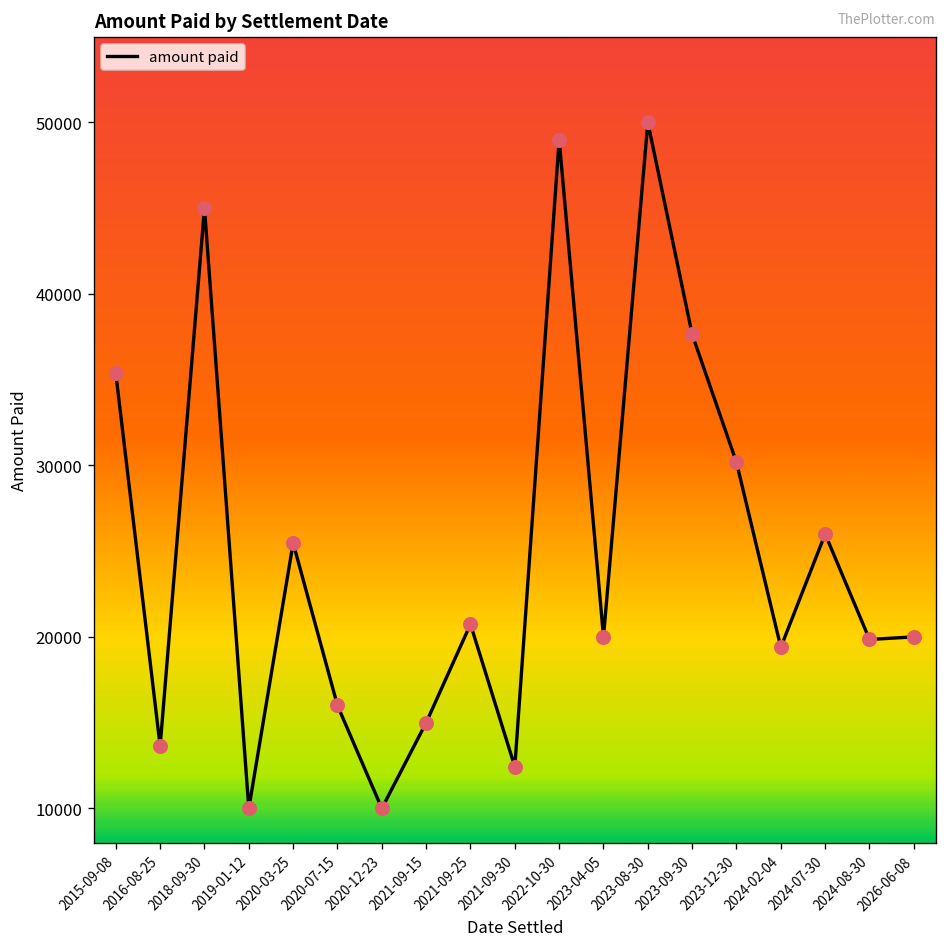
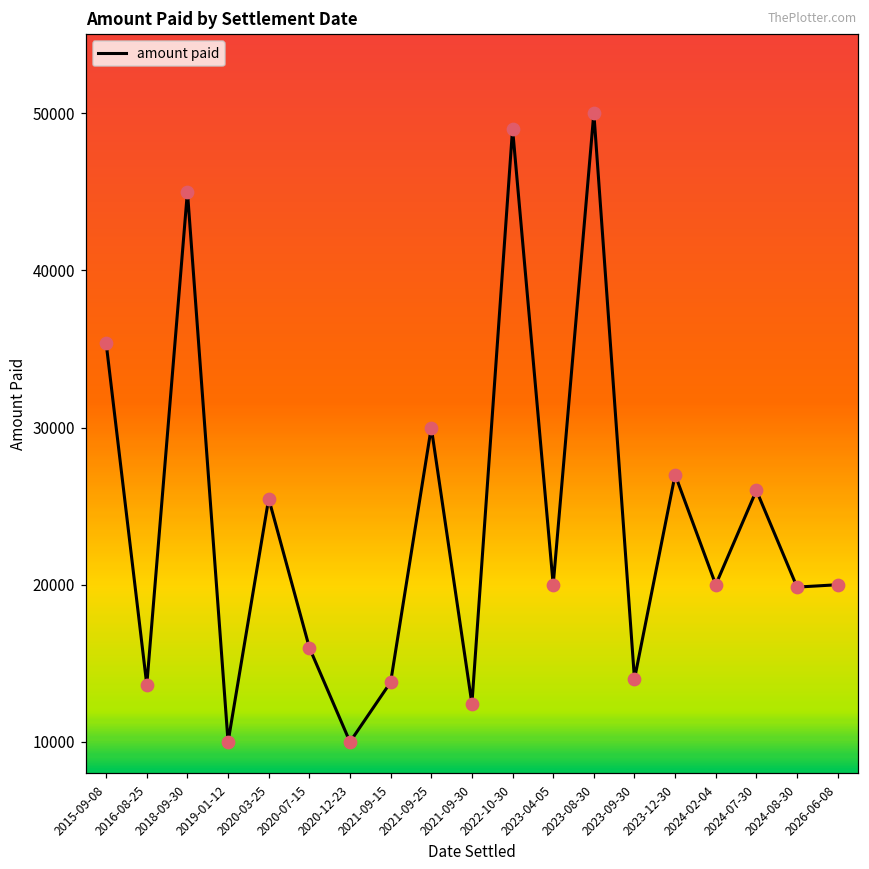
  {
    "2015-09-08": 35400,
    "2016-08-25": 13600,
    "2018-09-30": 45000,
    "2019-01-12": 10000,
    "2020-03-25": 25500,
    "2020-07-15": 16000,
    "2020-12-23": 10000,
-   "2021-09-15": 15000,
-   "2021-09-25": 20700,
+   "2021-09-15": 13800,
+   "2021-09-25": 30000,
    "2021-09-30": 12400,
    "2022-10-30": 49000,
    "2023-04-05": 20000,
    "2023-08-30": 50000,
-   "2023-09-30": 37600,
-   "2023-12-30": 30200,
-   "2024-02-04": 19400,
+   "2023-09-30": 14000,
+   "2023-12-30": 27000,
+   "2024-02-04": 20000,
    "2024-07-30": 26000,
    "2024-08-30": 19800,
    "2026-06-08": 20000
  }
